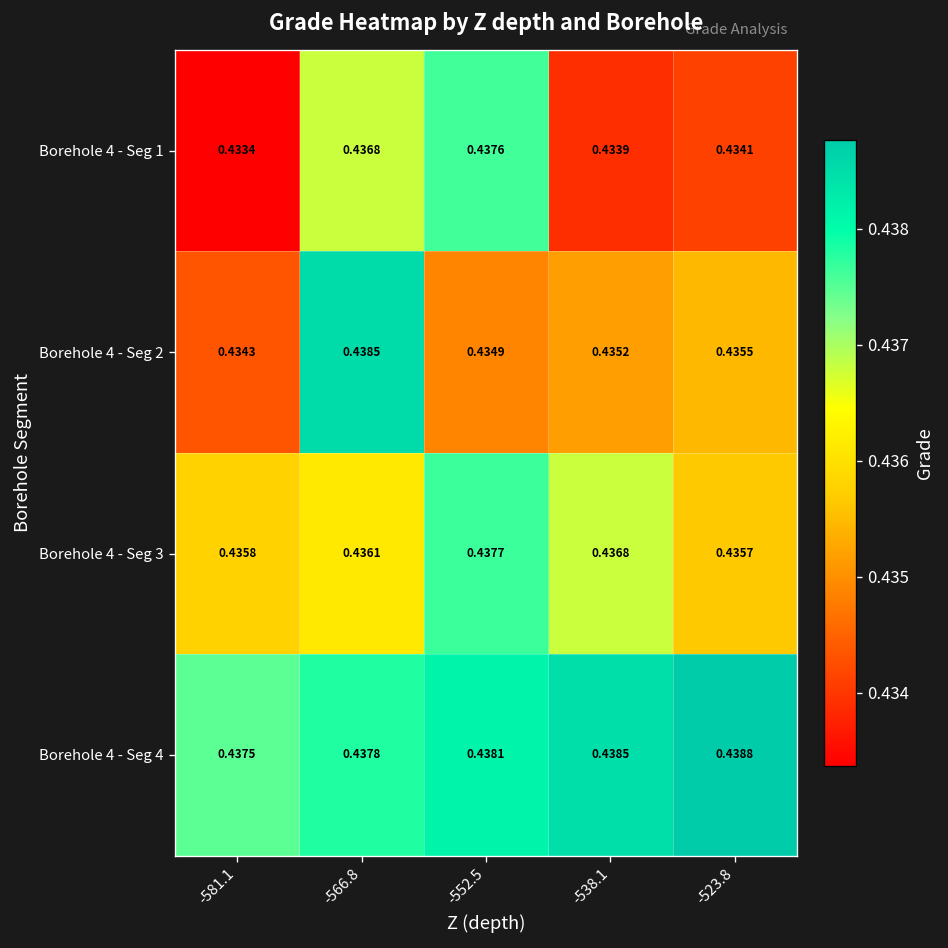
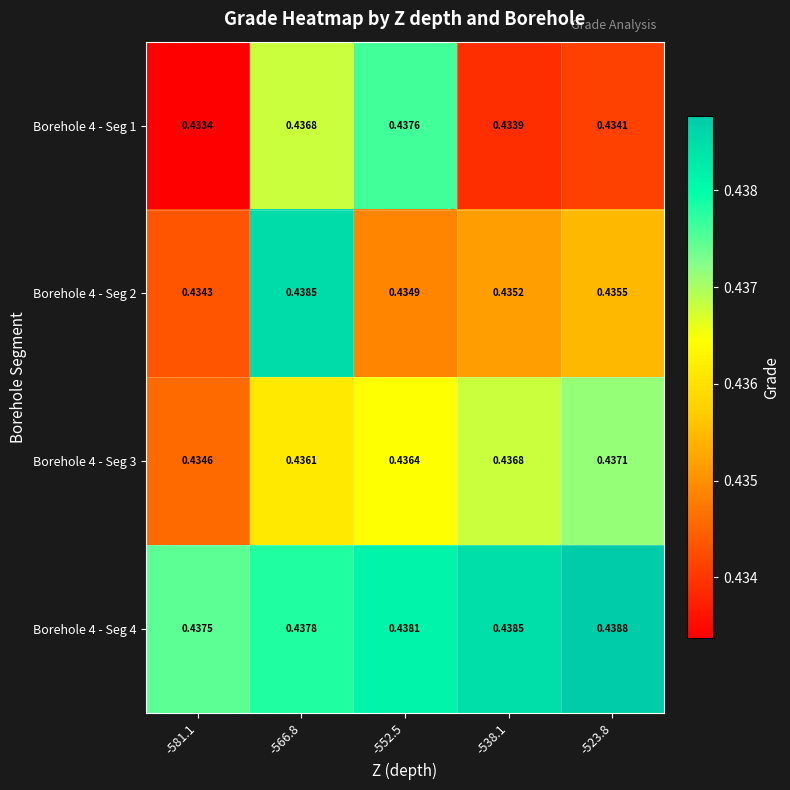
  {
    "Borehole 4 - Seg 1": {
      "-581.1": 0.4334,
      "-566.8": 0.4368,
      "-552.5": 0.4376,
      "-538.1": 0.4339,
      "-523.8": 0.4341
    },
    "Borehole 4 - Seg 2": {
      "-581.1": 0.4343,
      "-566.8": 0.4385,
      "-552.5": 0.4349,
      "-538.1": 0.4352,
      "-523.8": 0.4355
    },
    "Borehole 4 - Seg 3": {
-     "-581.1": 0.4358,
+     "-581.1": 0.4346,
      "-566.8": 0.4361,
-     "-552.5": 0.4377,
+     "-552.5": 0.4364,
      "-538.1": 0.4368,
-     "-523.8": 0.4357
+     "-523.8": 0.4371
    },
    "Borehole 4 - Seg 4": {
      "-581.1": 0.4375,
      "-566.8": 0.4378,
      "-552.5": 0.4381,
      "-538.1": 0.4385,
      "-523.8": 0.4388
    }
  }
